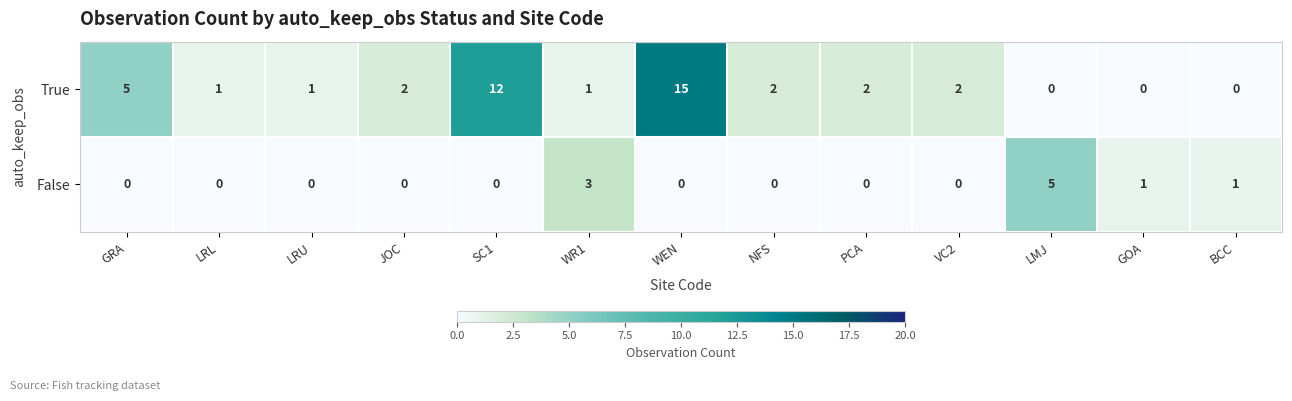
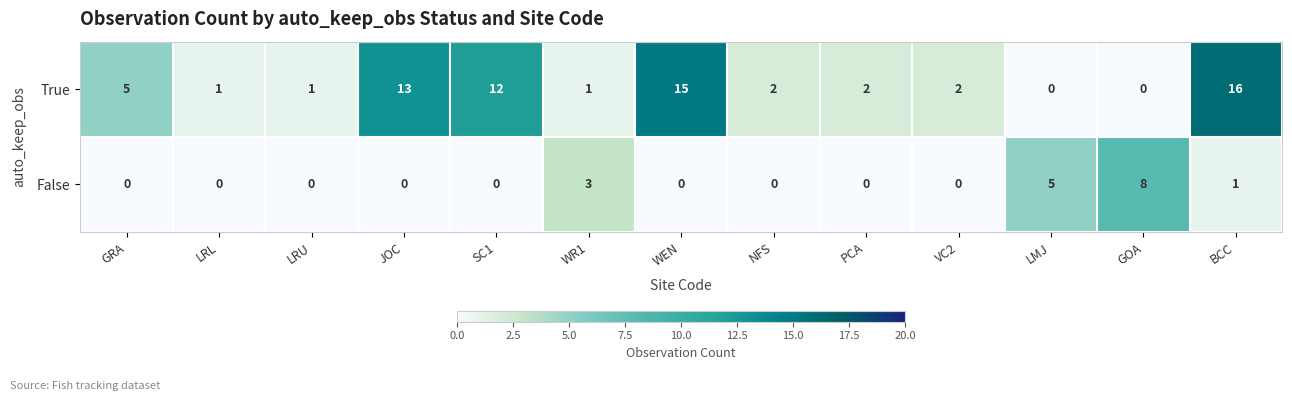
  {
    "True": {
      "GRA": 5,
      "LRL": 1,
      "LRU": 1,
-     "JOC": 2,
+     "JOC": 13,
      "SC1": 12,
      "WR1": 1,
      "WEN": 15,
      "NFS": 2,
      "PCA": 2,
      "VC2": 2,
      "LMJ": 0,
      "GOA": 0,
-     "BCC": 0
+     "BCC": 16
    },
    "False": {
      "GRA": 0,
      "LRL": 0,
      "LRU": 0,
      "JOC": 0,
      "SC1": 0,
      "WR1": 3,
      "WEN": 0,
      "NFS": 0,
      "PCA": 0,
      "VC2": 0,
      "LMJ": 5,
-     "GOA": 1,
+     "GOA": 8,
      "BCC": 1
    }
  }
